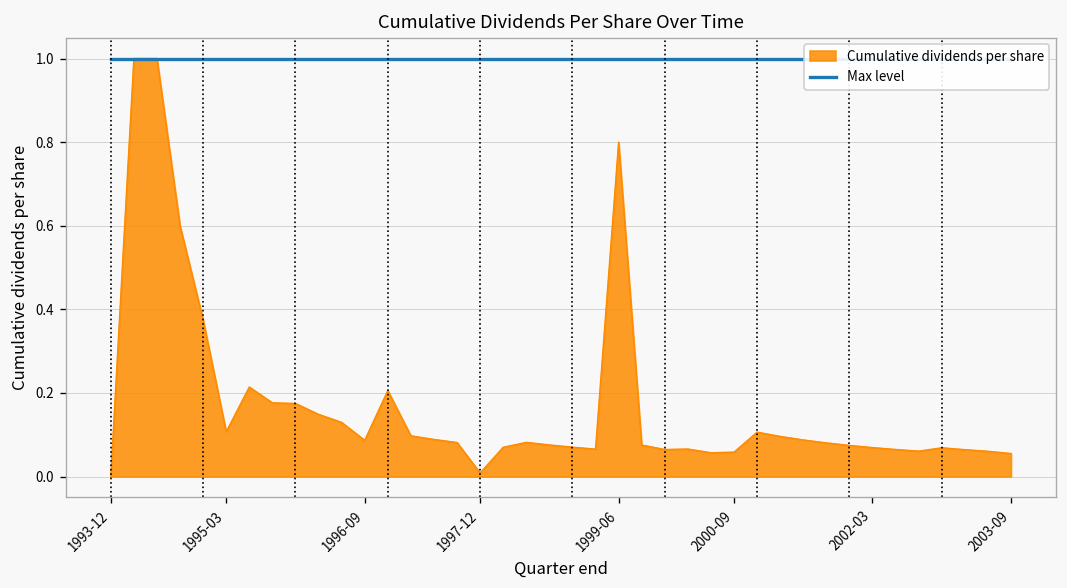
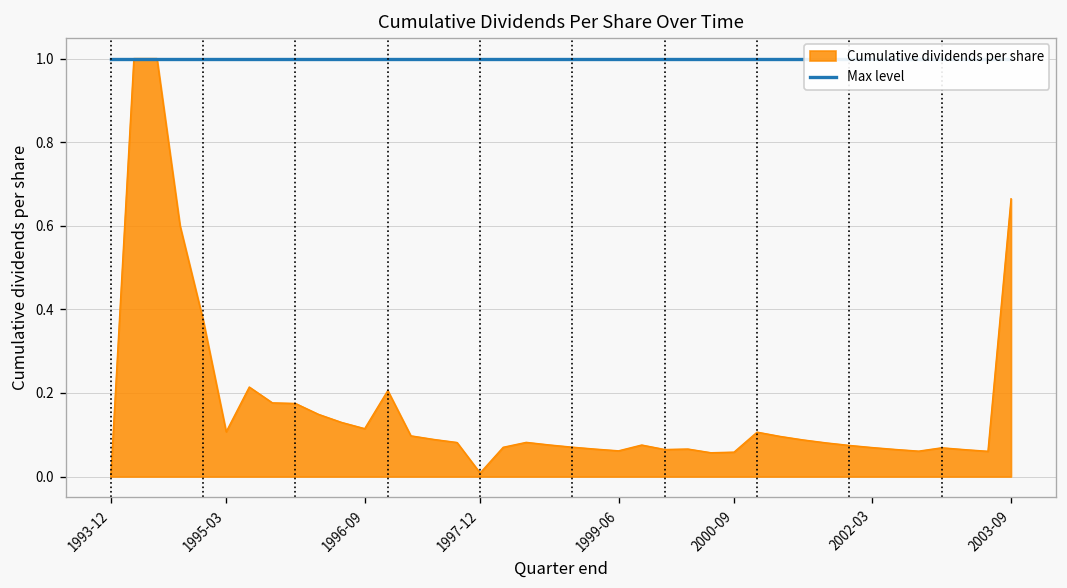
  {
    "Cumulative dividends per share": {
      "1993-12": 0.00,
      "1995-03": 0.11,
-     "1996-09": 0.09,
+     "1996-09": 0.11,
      "1997-12": 0.01,
-     "1999-06": 0.80,
+     "1999-06": 0.06,
      "2000-09": 0.06,
      "2002-03": 0.07,
-     "2003-09": 0.06
+     "2003-09": 0.66
    },
    "Max level": {
      "1993-12": 1.00,
      "1995-03": 1.00,
      "1996-09": 1.00,
      "1997-12": 1.00,
      "1999-06": 1.00,
      "2000-09": 1.00
    }
  }
